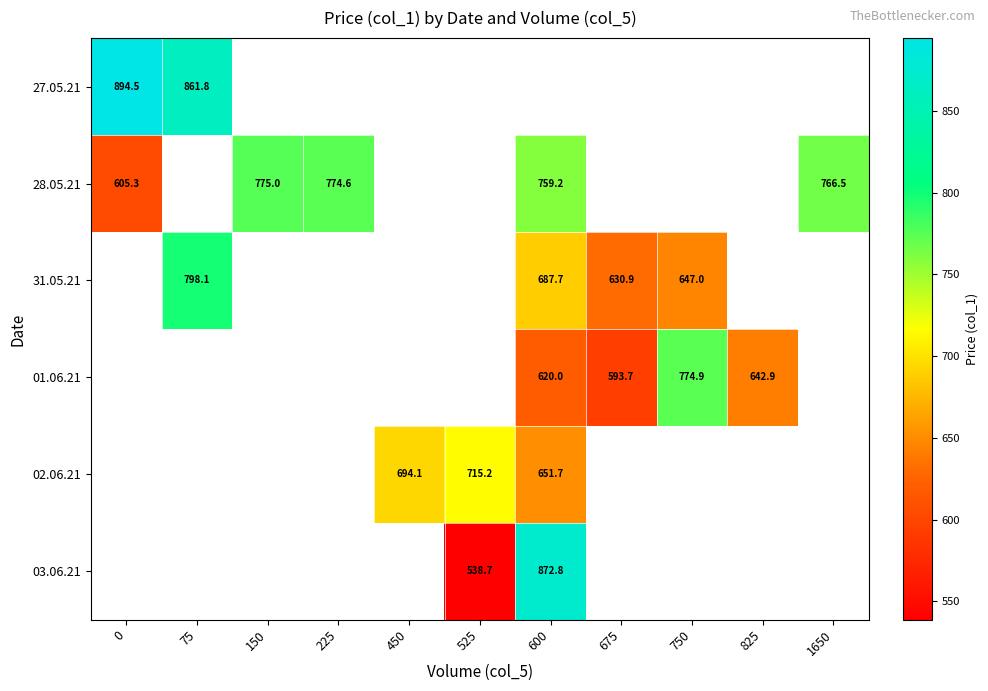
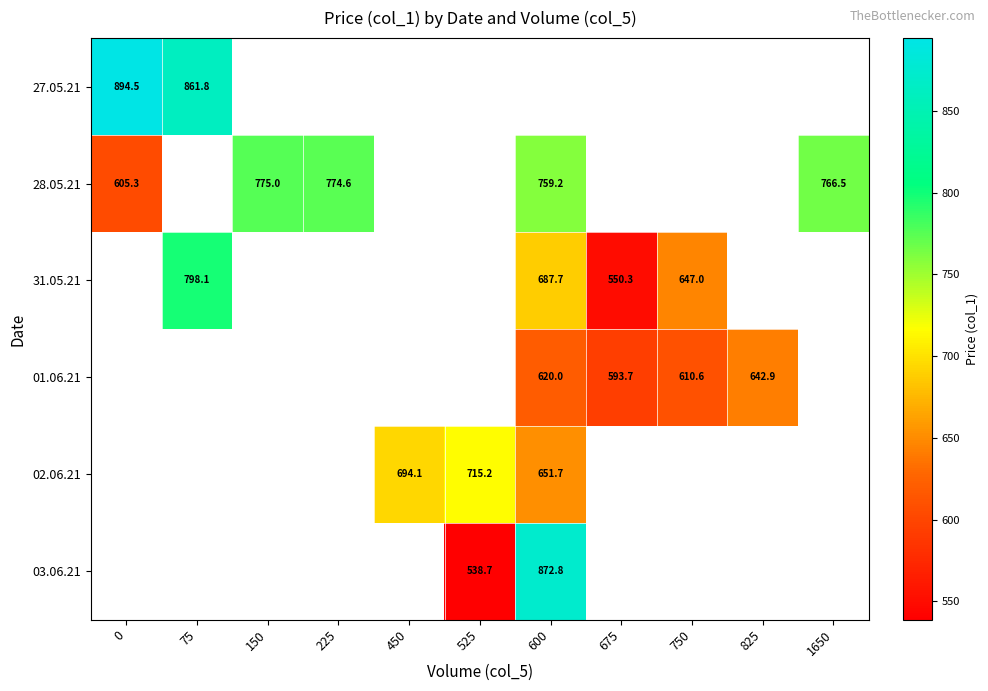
  {
    "27.05.21": {
      "0": 894.5,
      "75": 861.8
    },
    "28.05.21": {
      "0": 605.3,
      "150": 775.0,
      "225": 774.6,
      "600": 759.2,
      "1650": 766.5
    },
    "31.05.21": {
      "75": 798.1,
      "600": 687.7,
-     "675": 630.9,
+     "675": 550.3,
      "750": 647.0
    },
    "01.06.21": {
      "600": 620.0,
      "675": 593.7,
-     "750": 774.9,
+     "750": 610.6,
      "825": 642.9
    },
    "02.06.21": {
      "450": 694.1,
      "525": 715.2,
      "600": 651.7
    },
    "03.06.21": {
      "525": 538.7,
      "600": 872.8
    }
  }
